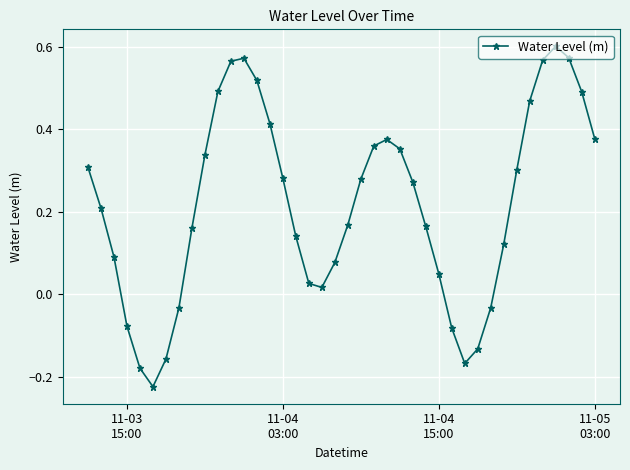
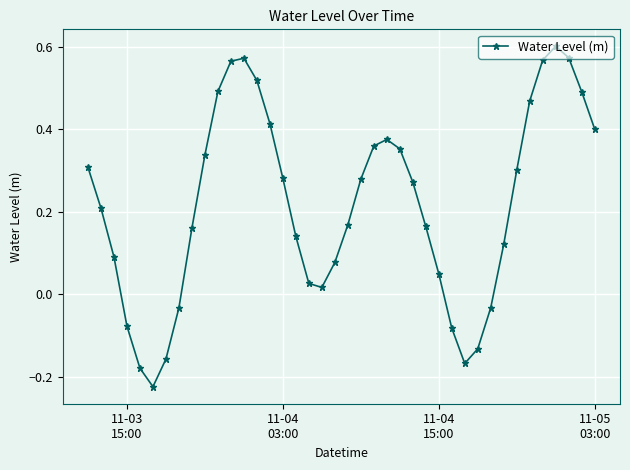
  {
    "11-03 15:00": -0.08,
    "11-04 03:00": 0.28,
    "11-04 15:00": 0.05,
-   "11-05 03:00": 0.38
+   "11-05 03:00": 0.40
  }
